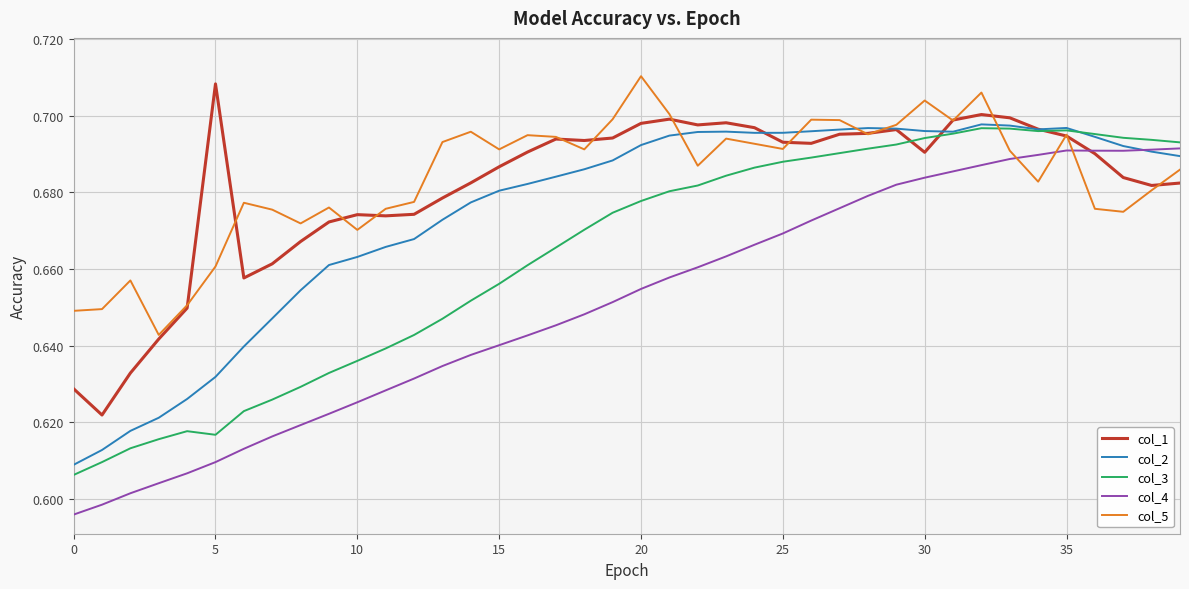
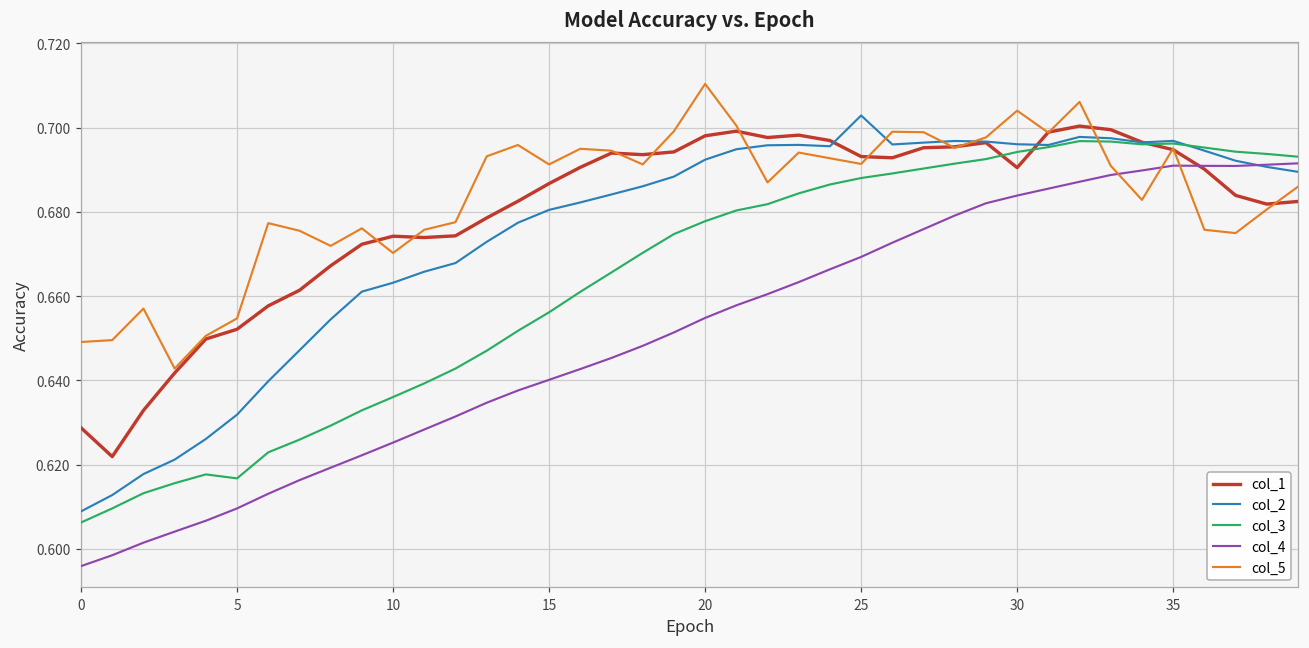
  {
    "col_1": {
      "0": 0.629,
-     "5": 0.708,
+     "5": 0.652,
      "10": 0.674,
      "15": 0.687,
      "20": 0.698,
      "25": 0.693,
      "30": 0.690
    },
    "col_2": {
      "0": 0.609,
      "5": 0.632,
      "10": 0.663,
      "15": 0.680,
      "20": 0.692,
-     "25": 0.696,
+     "25": 0.703,
      "30": 0.696
    },
    "col_3": {
      "0": 0.606,
      "5": 0.617,
      "10": 0.636,
      "15": 0.656,
      "20": 0.678,
      "25": 0.688,
      "30": 0.694
    },
    "col_4": {
      "0": 0.596,
      "5": 0.610,
      "10": 0.625,
      "15": 0.640,
      "20": 0.655,
      "25": 0.669,
      "30": 0.684,
      "35": 0.691
    },
    "col_5": {
      "0": 0.649,
-     "5": 0.661,
+     "5": 0.655,
      "10": 0.670,
      "15": 0.691,
      "20": 0.710,
      "25": 0.691,
      "30": 0.704
    }
  }
